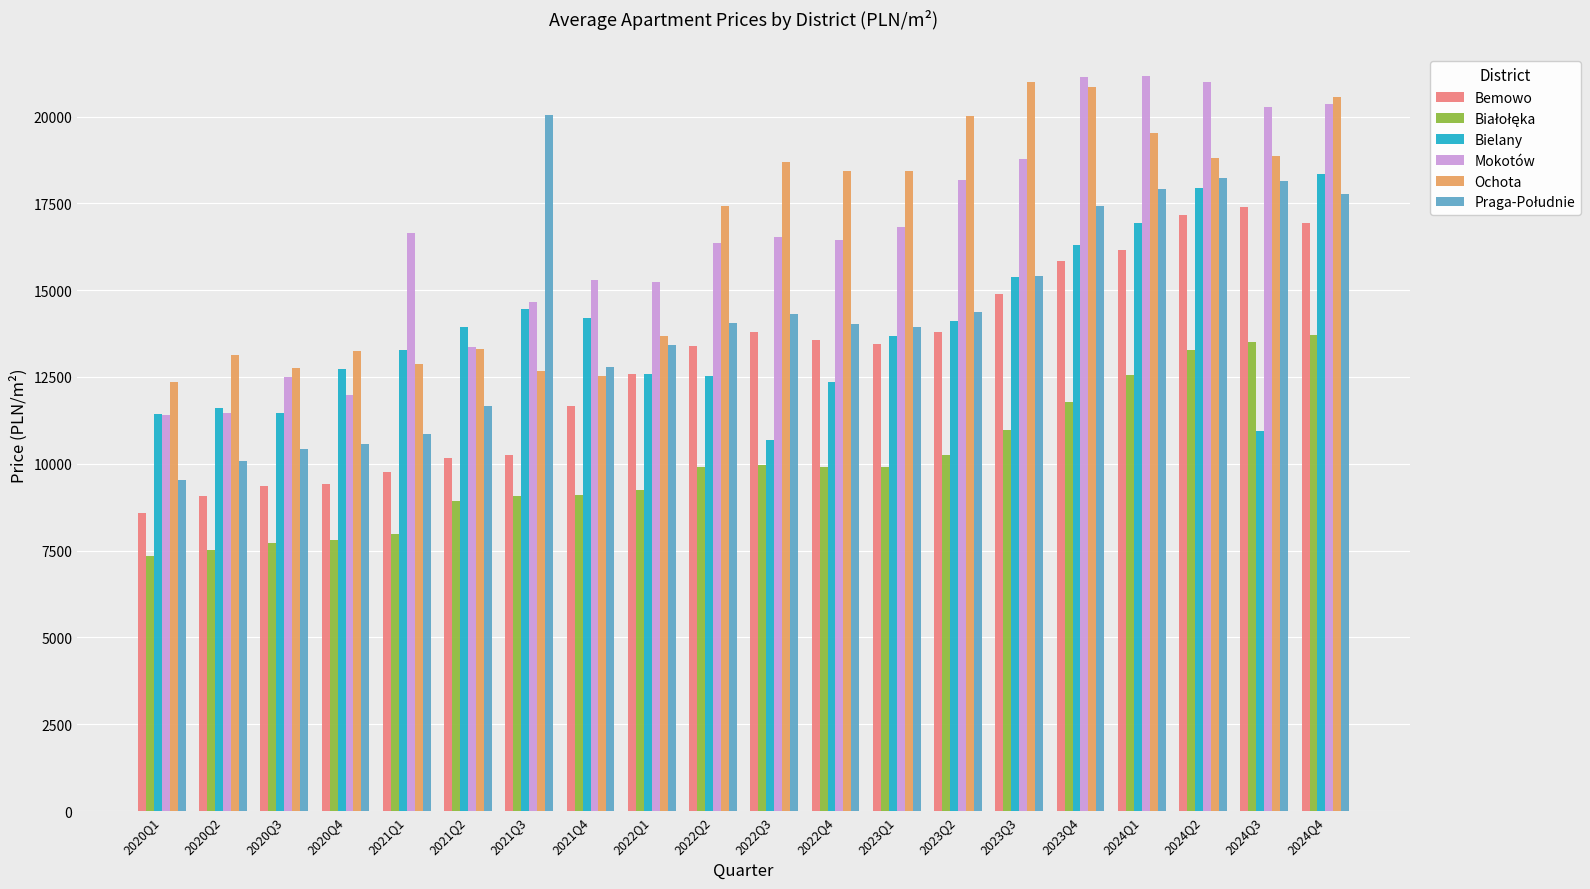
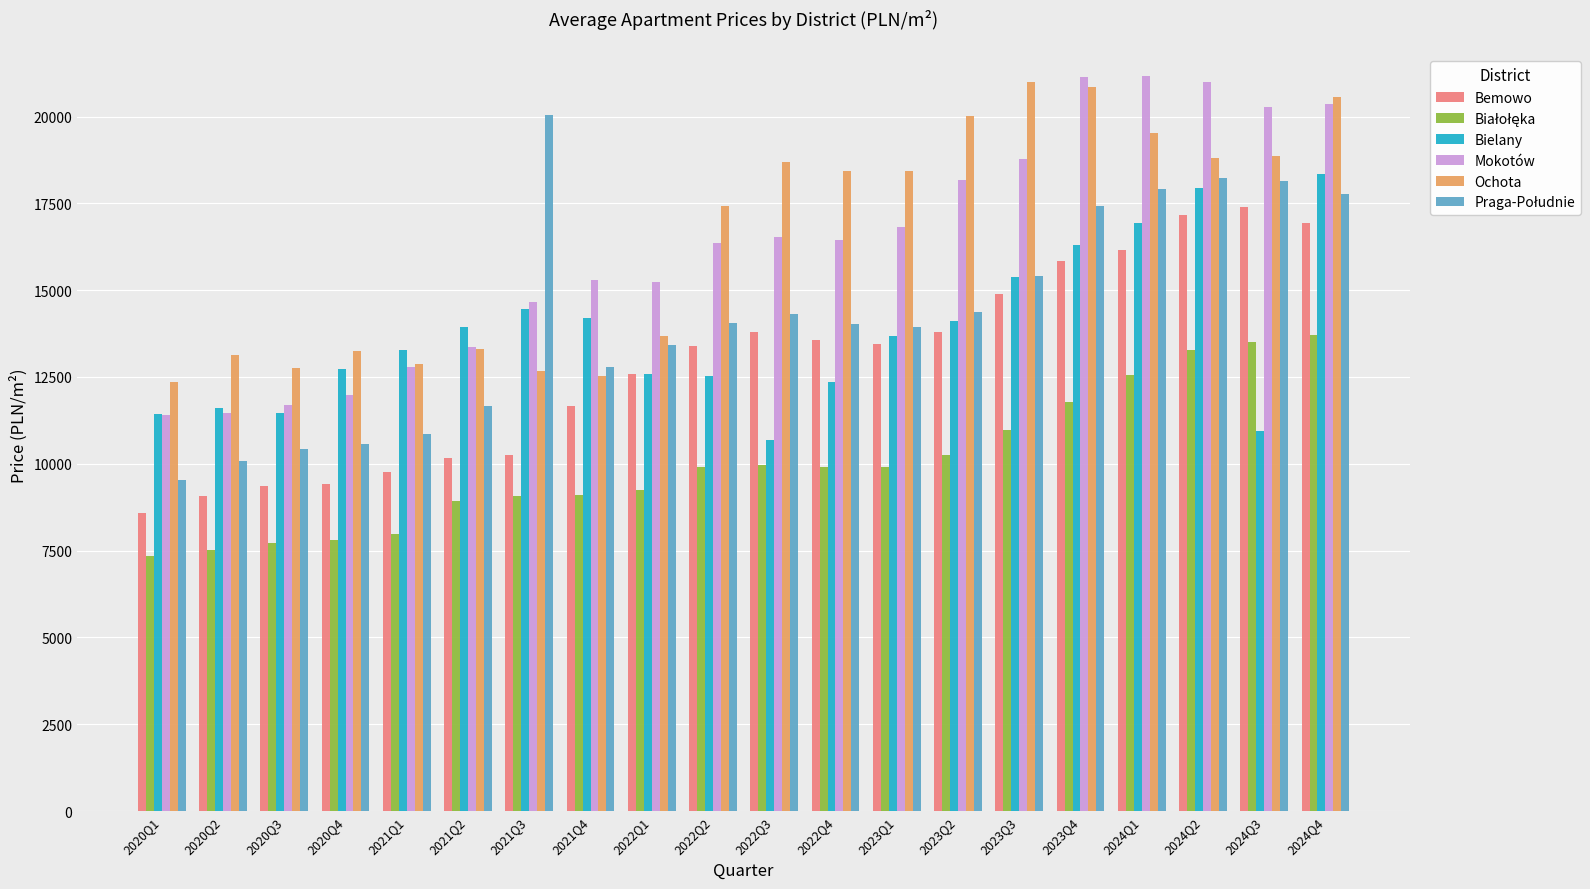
  {
    "Białołęka": {
      "2020Q1": 7300,
      "2020Q2": 7500,
      "2020Q3": 7700,
      "2020Q4": 7800,
      "2021Q1": 8000,
      "2021Q2": 8900,
      "2021Q3": 9100,
      "2021Q4": 9100,
      "2022Q1": 9300,
      "2022Q2": 9900,
      "2022Q3": 10000,
      "2022Q4": 9900,
      "2023Q1": 9900,
      "2023Q2": 10300,
      "2023Q3": 11000,
      "2023Q4": 11800,
      "2024Q1": 12600,
      "2024Q2": 13300,
      "2024Q3": 13500,
      "2024Q4": 13700
    },
    "Bielany": {
      "2020Q1": 11400,
      "2020Q2": 11600,
      "2020Q3": 11500,
      "2020Q4": 12700,
      "2021Q1": 13300,
      "2021Q2": 14000,
      "2021Q3": 14500,
      "2021Q4": 14200,
      "2022Q1": 12600,
      "2022Q2": 12500,
      "2022Q3": 10700,
      "2022Q4": 12300,
      "2023Q1": 13700,
      "2023Q2": 14100,
      "2023Q3": 15400,
      "2023Q4": 16300,
      "2024Q1": 16900,
      "2024Q2": 17900,
      "2024Q3": 11000,
      "2024Q4": 18300
    },
    "Mokotów": {
      "2020Q1": 11400,
      "2020Q2": 11500,
-     "2020Q3": 12500,
+     "2020Q3": 11700,
      "2020Q4": 12000,
-     "2021Q1": 16700,
+     "2021Q1": 12800,
      "2021Q2": 13400,
      "2021Q3": 14700,
      "2021Q4": 15300,
      "2022Q1": 15200,
      "2022Q2": 16400,
      "2022Q3": 16500,
      "2022Q4": 16400,
      "2023Q1": 16800,
      "2023Q2": 18200,
      "2023Q3": 18800,
      "2023Q4": 21100,
      "2024Q1": 21200,
      "2024Q2": 21000,
      "2024Q3": 20300,
      "2024Q4": 20300
    },
    "Praga-Południe": {
      "2020Q1": 9500,
      "2020Q2": 10100,
      "2020Q3": 10400,
      "2020Q4": 10600,
      "2021Q1": 10900,
      "2021Q2": 11700,
      "2021Q3": 20100,
      "2021Q4": 12800,
      "2022Q1": 13400,
      "2022Q2": 14100,
      "2022Q3": 14300,
      "2022Q4": 14000,
      "2023Q1": 13900,
      "2023Q2": 14400,
      "2023Q3": 15400,
      "2023Q4": 17400,
      "2024Q1": 17900,
      "2024Q2": 18200,
      "2024Q3": 18100,
      "2024Q4": 17800
    }
  }
